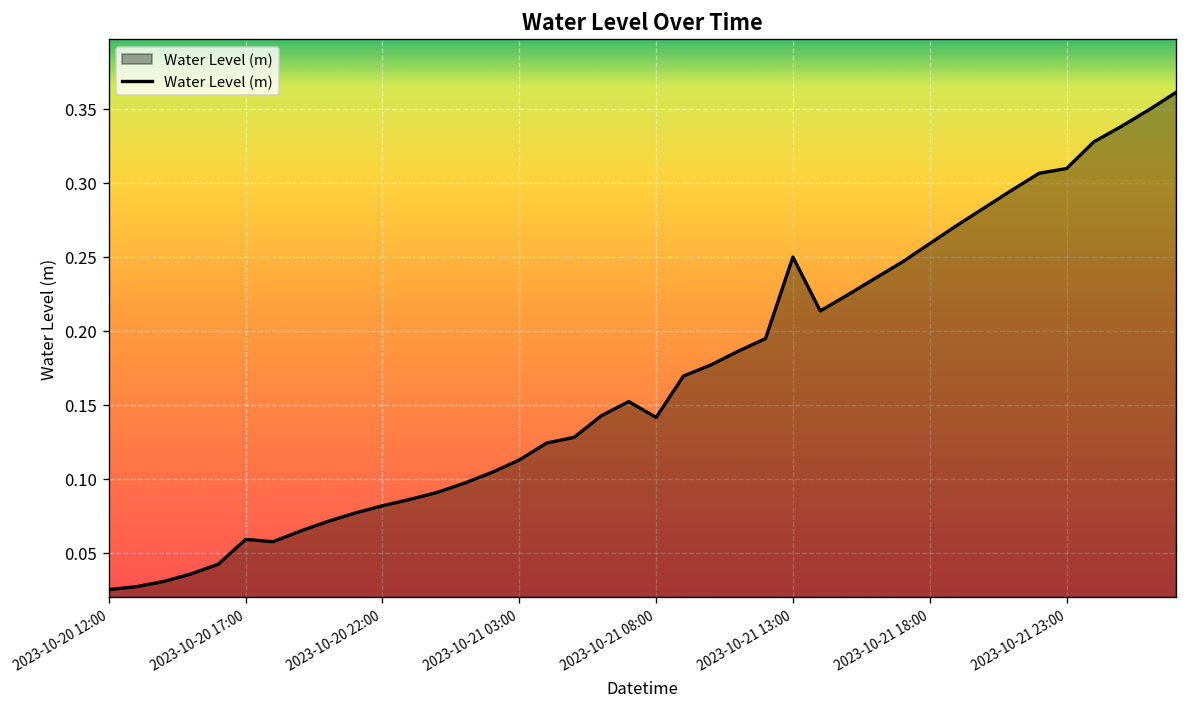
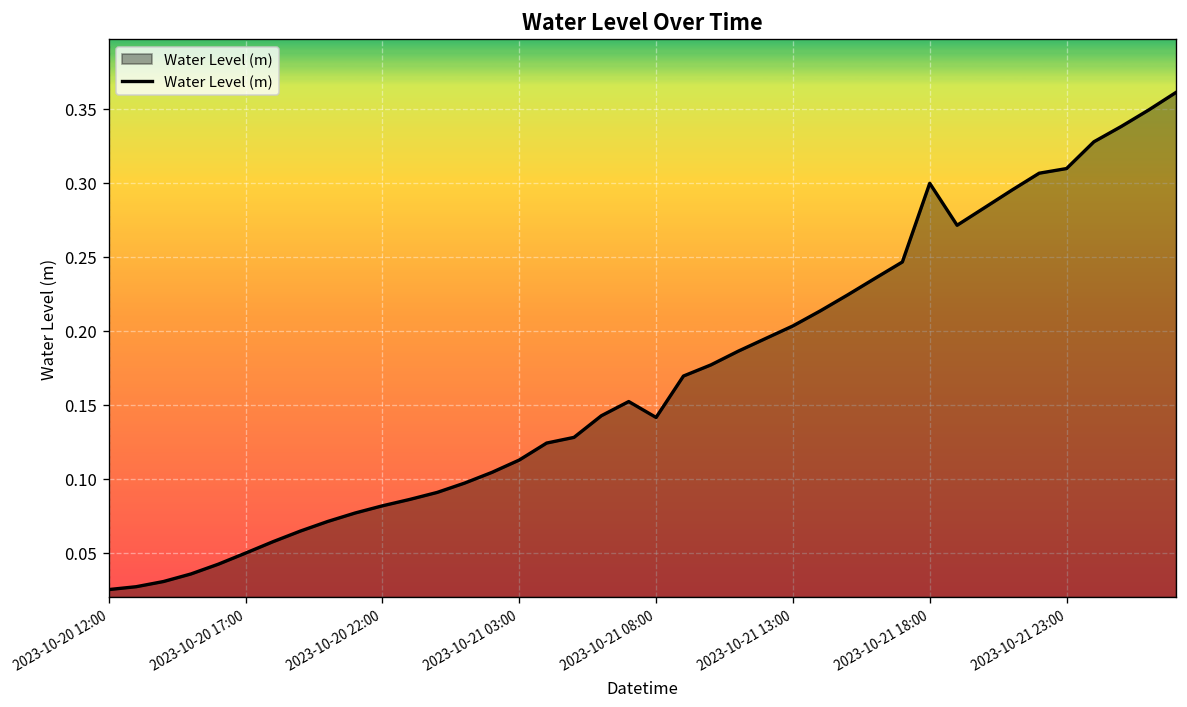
  {
    "2023-10-20 12:00": 0.025,
-   "2023-10-20 17:00": 0.059,
+   "2023-10-20 17:00": 0.050,
    "2023-10-20 22:00": 0.082,
    "2023-10-21 03:00": 0.113,
    "2023-10-21 08:00": 0.141,
-   "2023-10-21 13:00": 0.250,
-   "2023-10-21 18:00": 0.259,
+   "2023-10-21 13:00": 0.203,
+   "2023-10-21 18:00": 0.300,
    "2023-10-21 23:00": 0.310
  }
